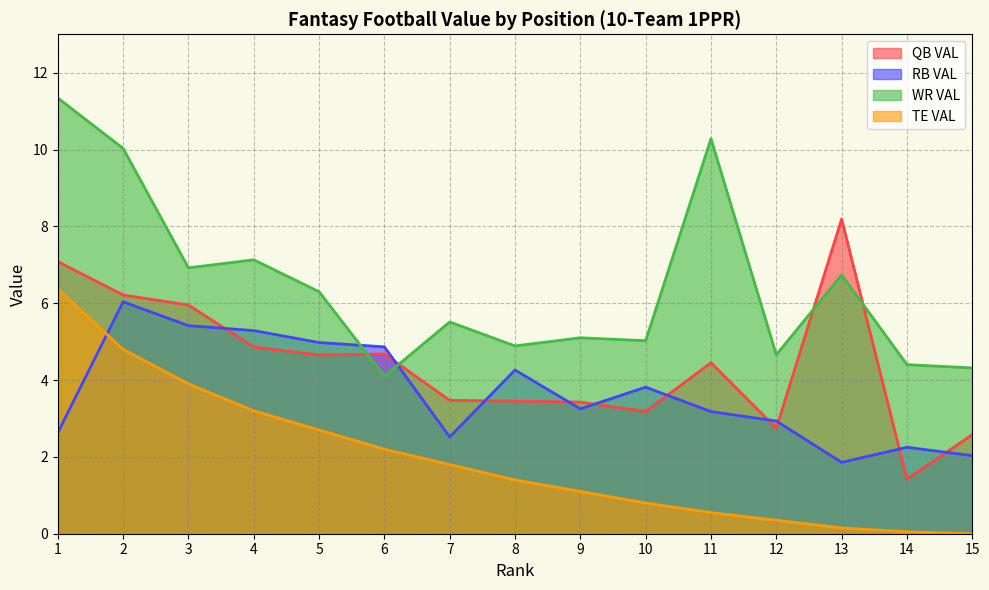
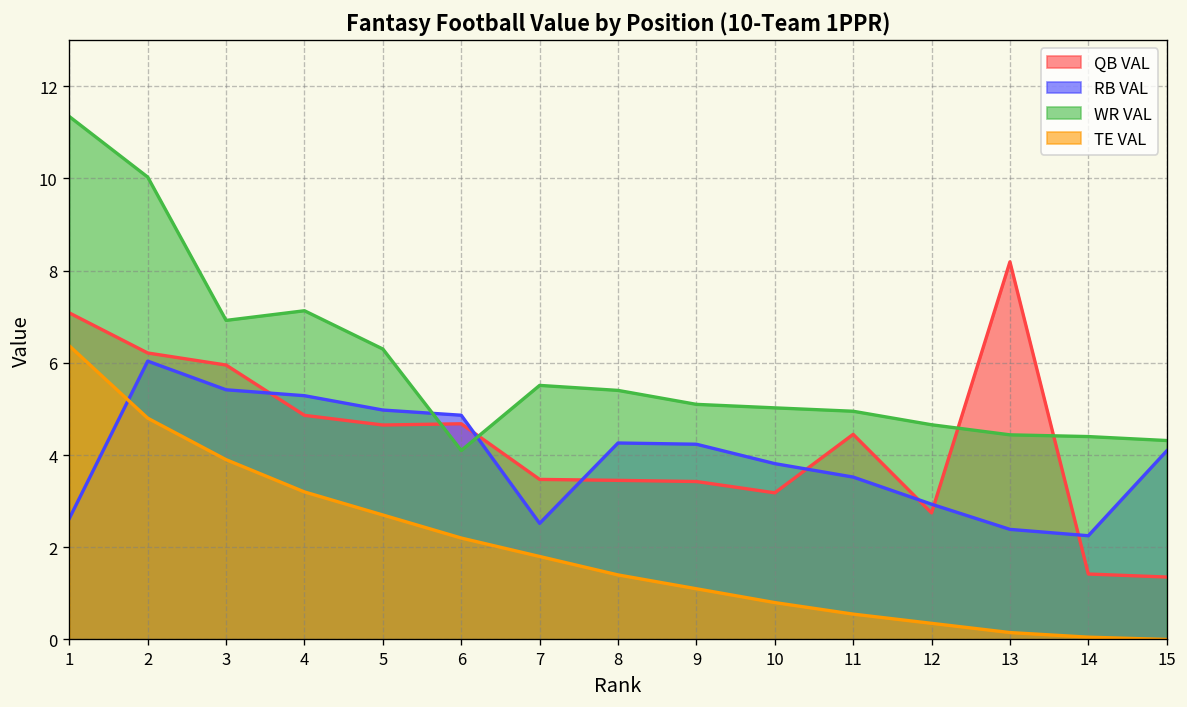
  {
    "QB VAL": {
      "1": 7.1,
      "2": 6.2,
      "3": 6.0,
      "4": 4.9,
      "5": 4.7,
      "6": 4.7,
      "7": 3.5,
      "8": 3.5,
      "9": 3.4,
      "10": 3.2,
      "11": 4.4,
      "12": 2.7,
      "13": 8.2,
      "14": 1.4,
-     "15": 2.6
+     "15": 1.4
    },
    "RB VAL": {
      "1": 2.6,
      "2": 6.0,
      "3": 5.4,
      "4": 5.3,
      "5": 5.0,
      "6": 4.9,
      "7": 2.5,
      "8": 4.3,
-     "9": 3.2,
+     "9": 4.2,
      "10": 3.8,
-     "11": 3.2,
+     "11": 3.5,
      "12": 2.9,
-     "13": 1.9,
+     "13": 2.4,
      "14": 2.3,
-     "15": 2.0
+     "15": 4.1
    },
    "WR VAL": {
      "1": 11.3,
      "2": 10.0,
      "3": 6.9,
      "4": 7.1,
      "5": 6.3,
      "6": 4.1,
      "7": 5.5,
-     "8": 4.9,
+     "8": 5.4,
      "9": 5.1,
      "10": 5.0,
-     "11": 10.3,
+     "11": 5.0,
      "12": 4.7,
-     "13": 6.7,
+     "13": 4.4,
      "14": 4.4,
      "15": 4.3
    },
    "TE VAL": {
      "1": 6.4,
      "2": 4.8,
      "3": 3.9,
      "4": 3.2,
      "5": 2.7,
      "6": 2.2,
      "7": 1.8,
      "8": 1.4,
      "9": 1.1,
      "10": 0.8,
      "11": 0.6,
      "12": 0.4,
      "13": 0.2,
      "14": 0.1,
      "15": 0.0
    }
  }
